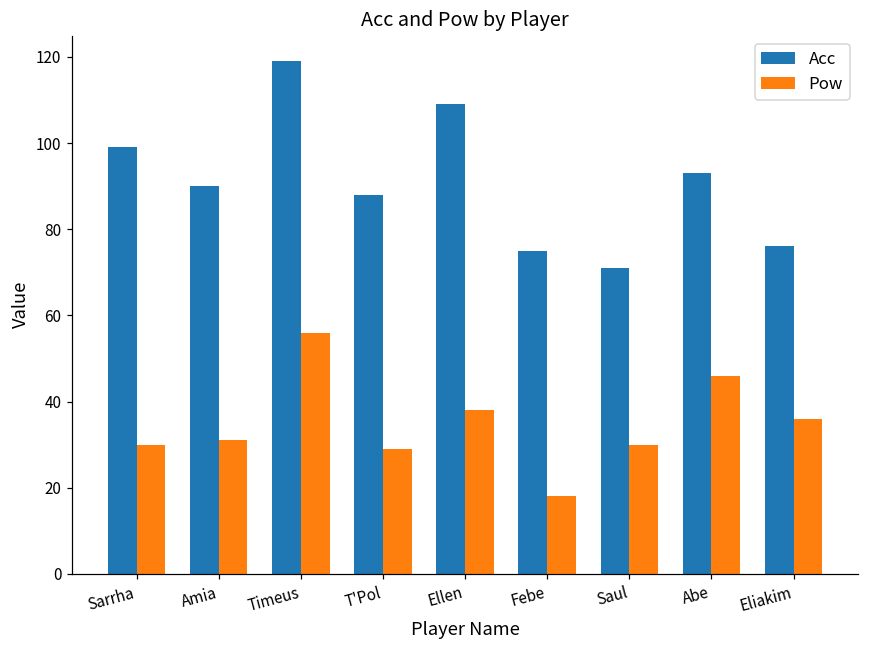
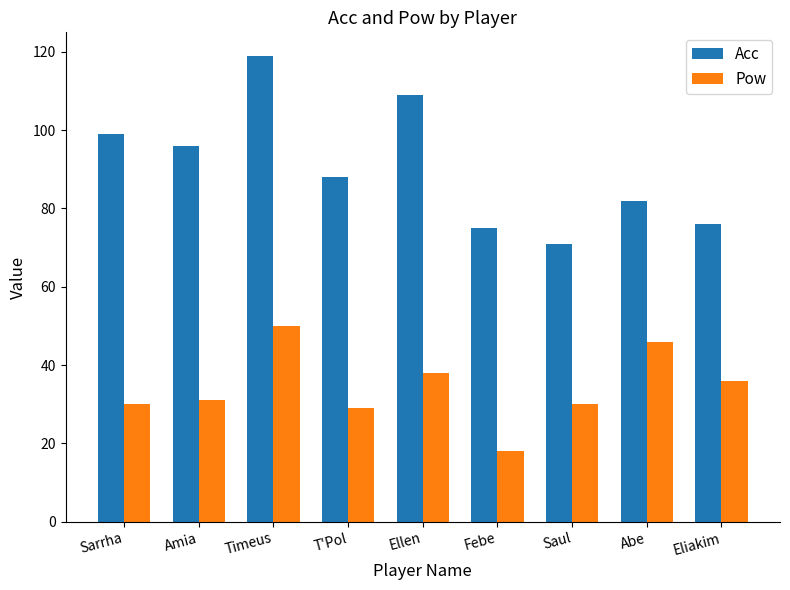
  {
    "Acc": {
      "Sarrha": 99,
-     "Amia": 90,
+     "Amia": 96,
      "Timeus": 119,
      "T'Pol": 88,
      "Ellen": 109,
      "Febe": 75,
      "Saul": 71,
-     "Abe": 93,
+     "Abe": 82,
      "Eliakim": 76
    },
    "Pow": {
      "Sarrha": 30,
      "Amia": 31,
-     "Timeus": 56,
+     "Timeus": 50,
      "T'Pol": 29,
      "Ellen": 38,
      "Febe": 18,
      "Saul": 30,
      "Abe": 46,
      "Eliakim": 36
    }
  }
